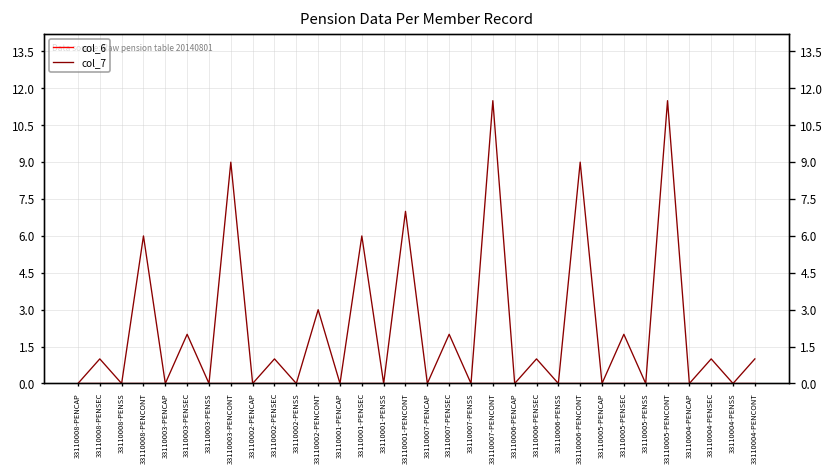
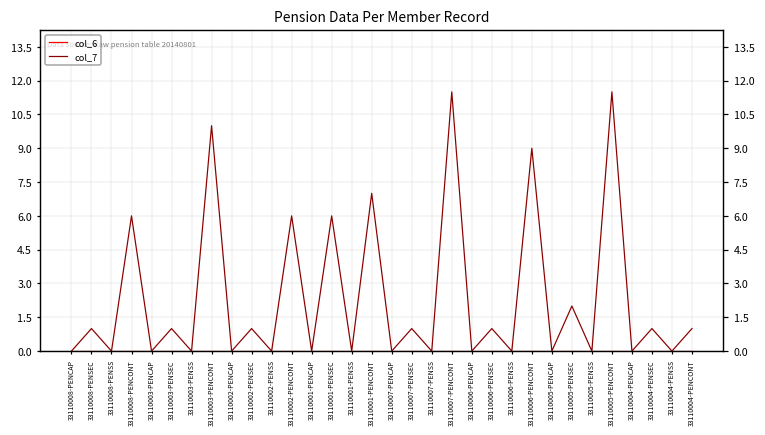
  {
    "col_6": {
      "33110008-PENSEC": 0,
      "33110008-PENCONT": 0,
      "33110003-PENSEC": 0,
      "33110003-PENCONT": 0,
      "33110002-PENSEC": 0,
      "33110002-PENCONT": 0,
      "33110001-PENSEC": 0,
      "33110001-PENCONT": 0,
      "33110007-PENSEC": 0,
      "33110007-PENCONT": 0,
      "33110006-PENSEC": 0,
      "33110006-PENCONT": 0,
      "33110005-PENSEC": 0,
      "33110005-PENCONT": 0,
      "33110004-PENSEC": 0,
      "33110004-PENCONT": 0
    },
    "col_7": {
      "33110008-PENSEC": 1,
      "33110008-PENCONT": 6,
-     "33110003-PENSEC": 2,
-     "33110003-PENCONT": 9,
+     "33110003-PENSEC": 1,
+     "33110003-PENCONT": 10,
      "33110002-PENSEC": 1,
-     "33110002-PENCONT": 3,
+     "33110002-PENCONT": 6,
      "33110001-PENSEC": 6,
      "33110001-PENCONT": 7,
-     "33110007-PENSEC": 2,
+     "33110007-PENSEC": 1,
      "33110007-PENCONT": 11.5,
      "33110006-PENSEC": 1,
      "33110006-PENCONT": 9,
      "33110005-PENSEC": 2,
      "33110005-PENCONT": 11.5,
      "33110004-PENSEC": 1,
      "33110004-PENCONT": 1
    }
  }
